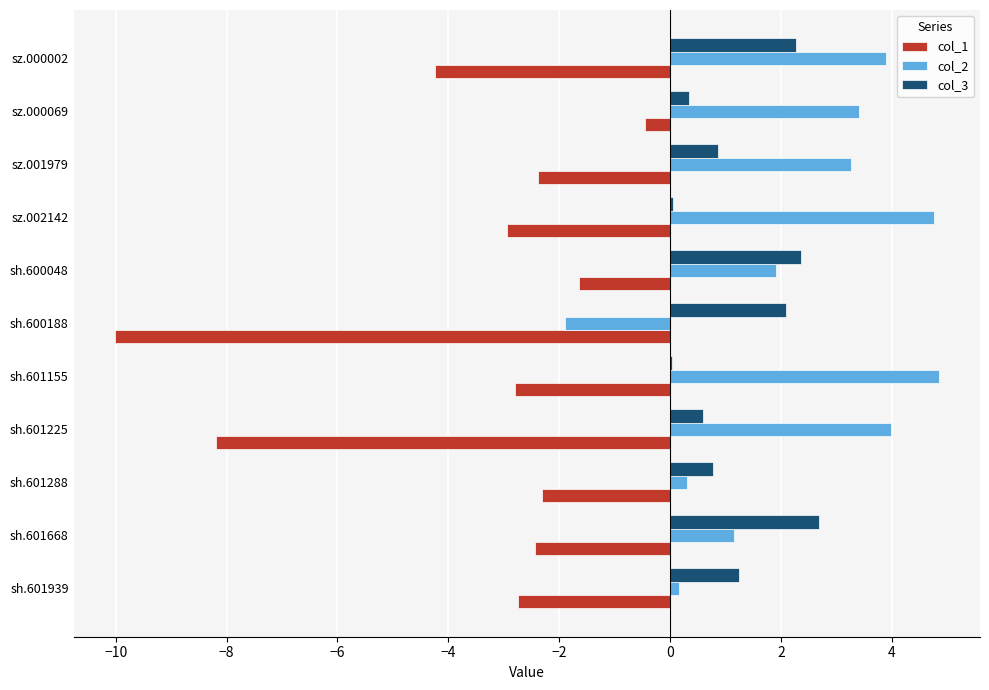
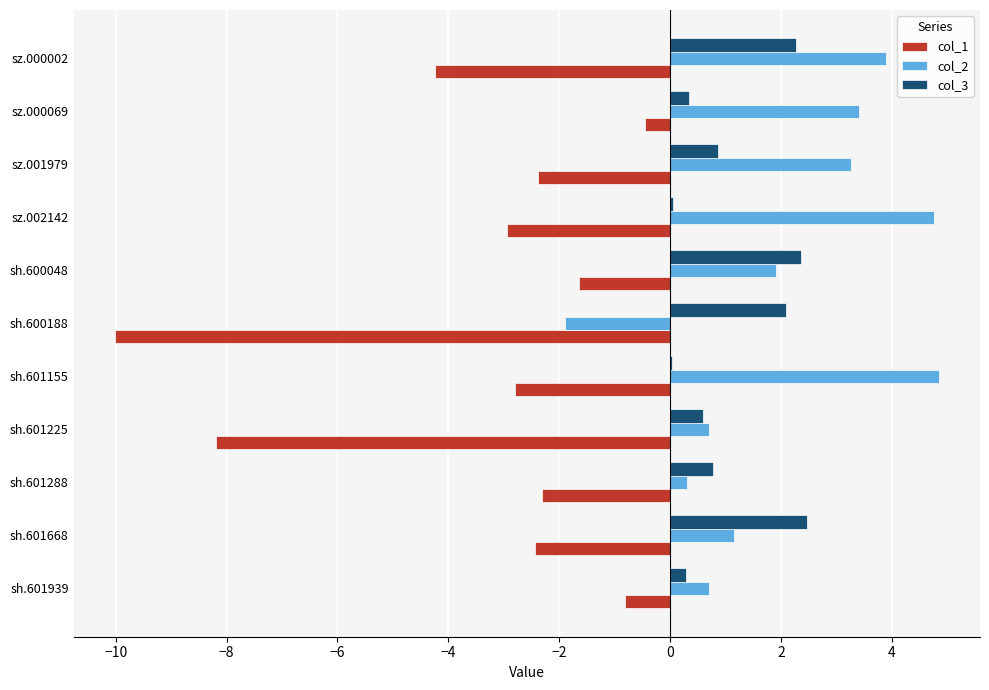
  {
    "col_1": {
      "sz.000002": -4.2,
      "sz.000069": -0.5,
      "sz.001979": -2.4,
      "sz.002142": -2.9,
      "sh.600048": -1.7,
      "sh.600188": -10.0,
      "sh.601155": -2.8,
      "sh.601225": -8.2,
      "sh.601288": -2.3,
      "sh.601668": -2.4,
-     "sh.601939": -2.7
+     "sh.601939": -0.8
    },
    "col_2": {
      "sz.000002": 3.9,
      "sz.000069": 3.4,
      "sz.001979": 3.3,
      "sz.002142": 4.8,
      "sh.600048": 1.9,
      "sh.600188": -1.9,
      "sh.601155": 4.9,
-     "sh.601225": 4.0,
+     "sh.601225": 0.7,
      "sh.601288": 0.3,
      "sh.601668": 1.2,
-     "sh.601939": 0.2
+     "sh.601939": 0.7
    },
    "col_3": {
      "sz.000002": 2.3,
      "sz.000069": 0.3,
      "sz.001979": 0.9,
      "sz.002142": 0.1,
      "sh.600048": 2.4,
      "sh.600188": 2.1,
      "sh.601225": 0.6,
      "sh.601288": 0.8,
-     "sh.601668": 2.7,
-     "sh.601939": 1.2
+     "sh.601668": 2.5,
+     "sh.601939": 0.3
    }
  }
